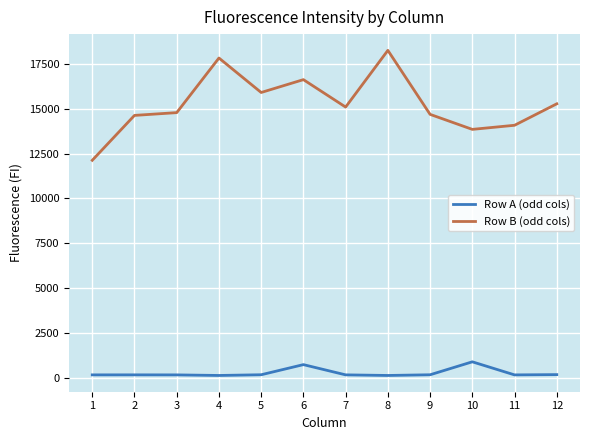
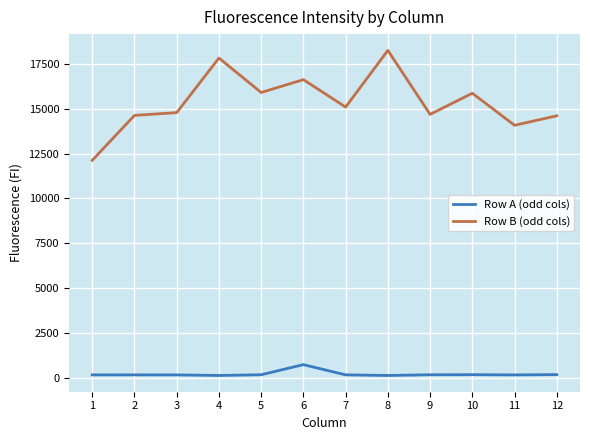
  {
    "Row A (odd cols)": {
      "1": 200,
      "2": 200,
      "3": 100,
      "4": 100,
      "5": 200,
      "6": 700,
      "7": 200,
      "8": 100,
      "9": 200,
-     "10": 900,
+     "10": 200,
      "11": 100,
      "12": 200
    },
    "Row B (odd cols)": {
      "1": 12100,
      "2": 14600,
      "3": 14800,
      "4": 17800,
      "5": 15900,
      "6": 16600,
      "7": 15100,
      "8": 18300,
      "9": 14700,
-     "10": 13900,
+     "10": 15900,
      "11": 14100,
-     "12": 15300
+     "12": 14600
    }
  }
